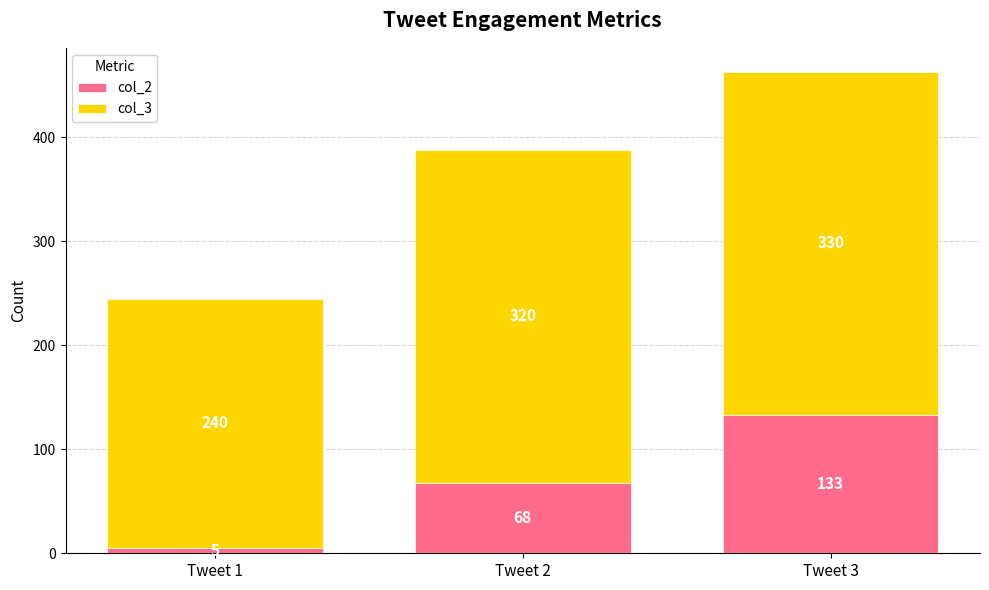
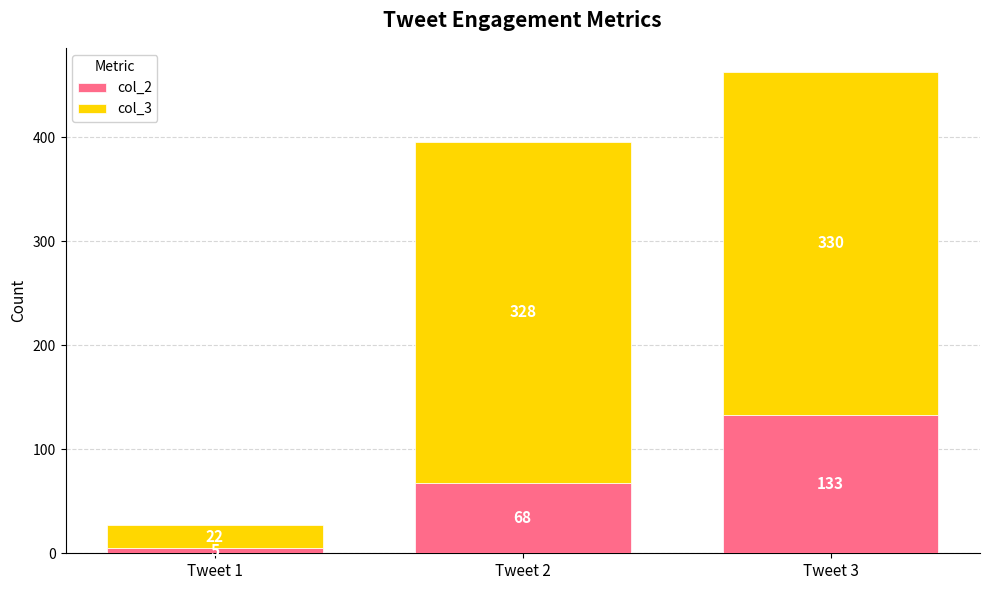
  {
    "col_2": {
      "Tweet 1": 5,
      "Tweet 2": 68,
      "Tweet 3": 133
    },
    "col_3": {
-     "Tweet 1": 240,
-     "Tweet 2": 320,
+     "Tweet 1": 22,
+     "Tweet 2": 328,
      "Tweet 3": 330
    }
  }
